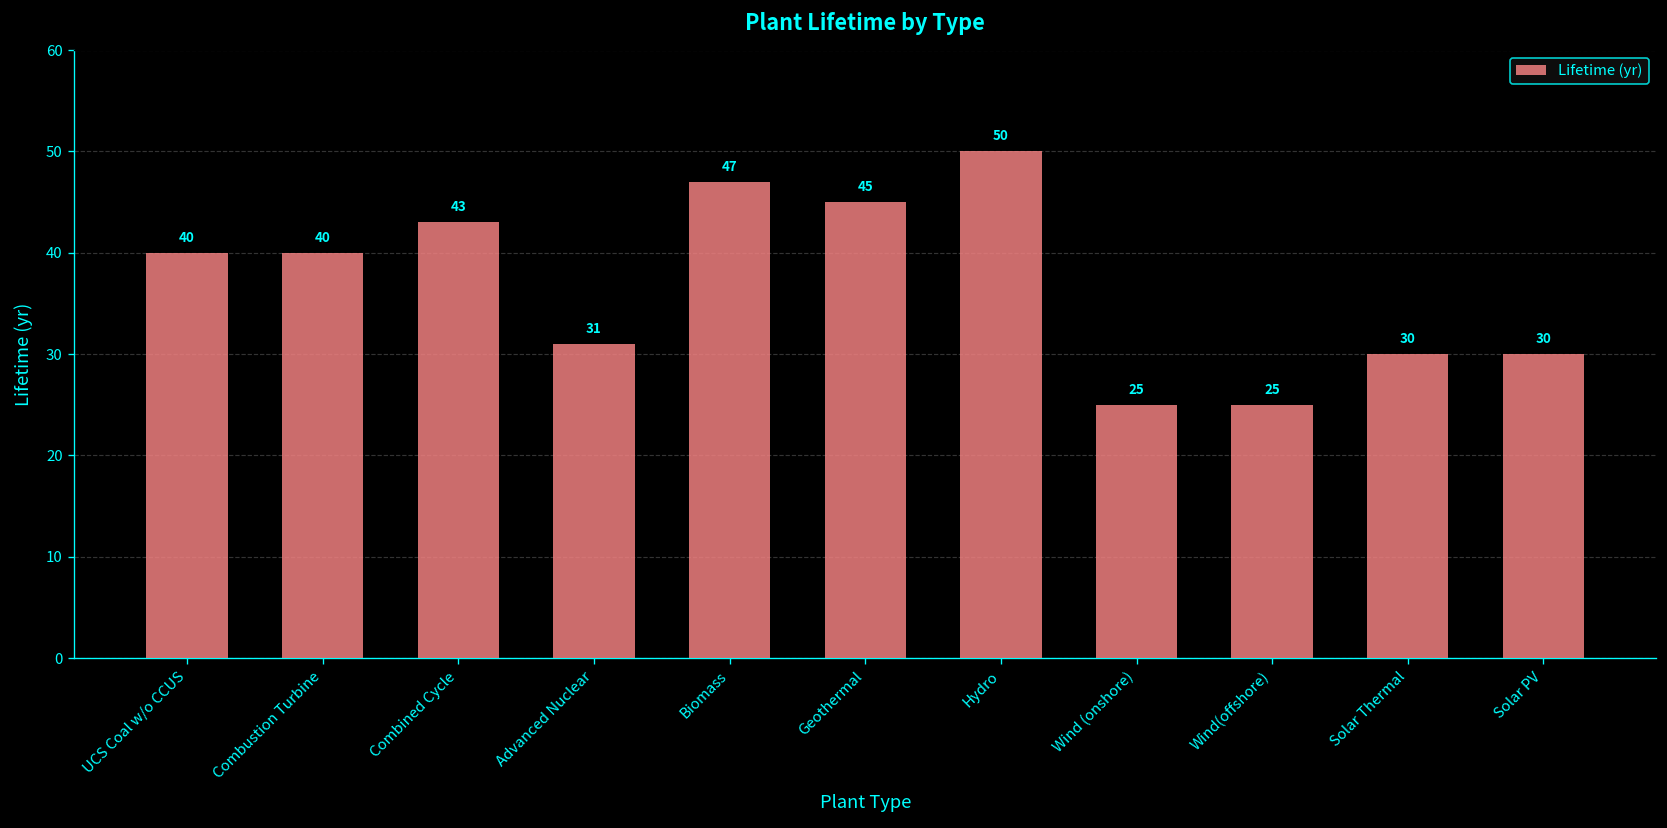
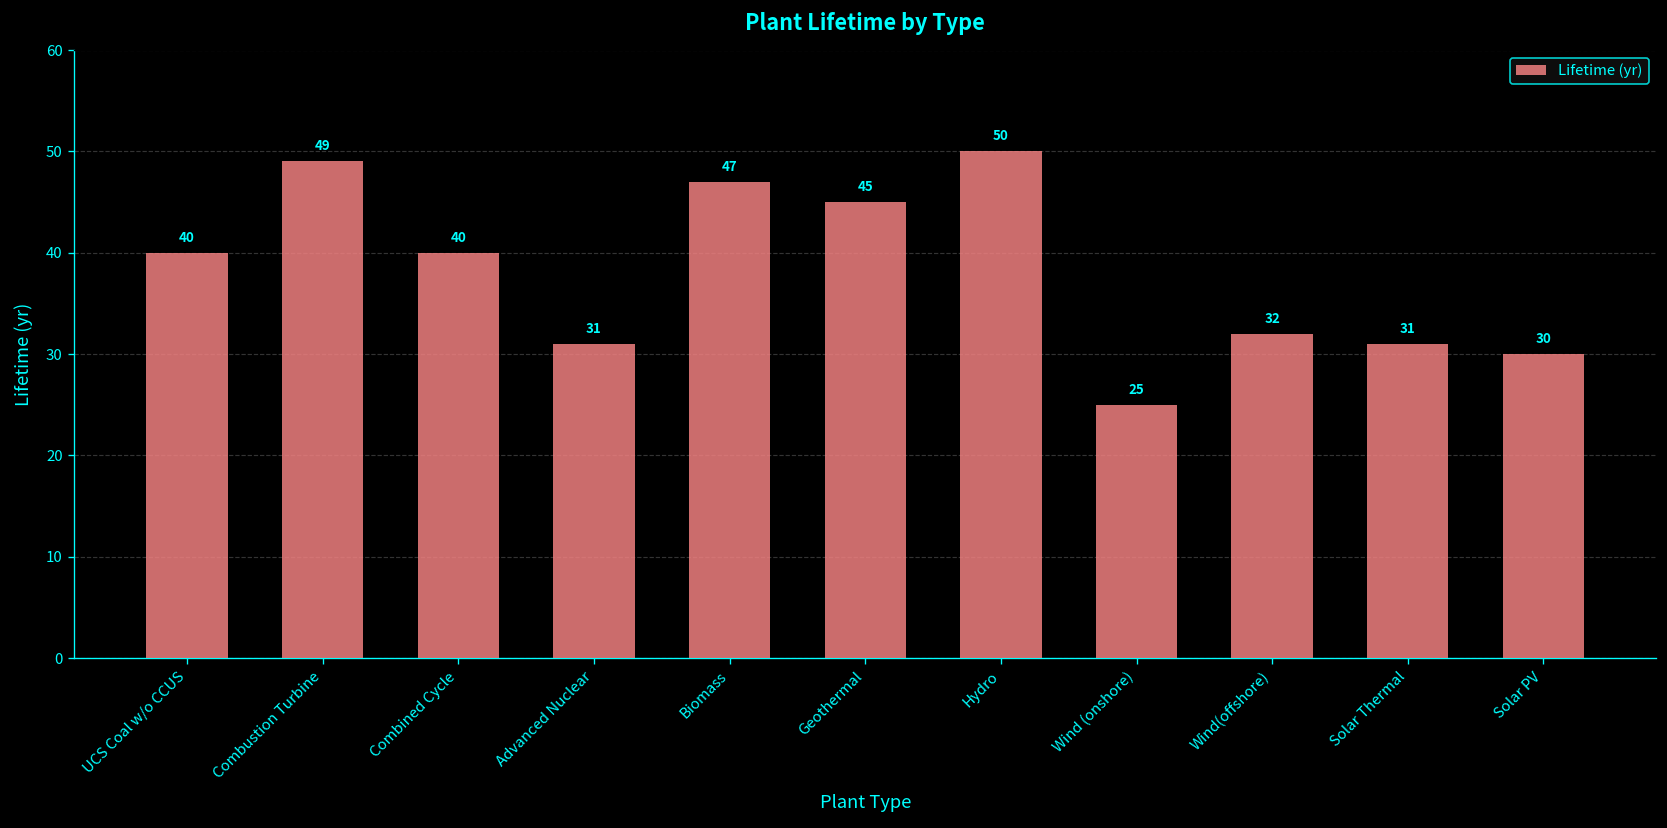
  {
    "UCS Coal w/o CCUS": 40,
-   "Combustion Turbine": 40,
-   "Combined Cycle": 43,
+   "Combustion Turbine": 49,
+   "Combined Cycle": 40,
    "Advanced Nuclear": 31,
    "Biomass": 47,
    "Geothermal": 45,
    "Hydro": 50,
    "Wind (onshore)": 25,
-   "Wind(offshore)": 25,
-   "Solar Thermal": 30,
+   "Wind(offshore)": 32,
+   "Solar Thermal": 31,
    "Solar PV": 30
  }
